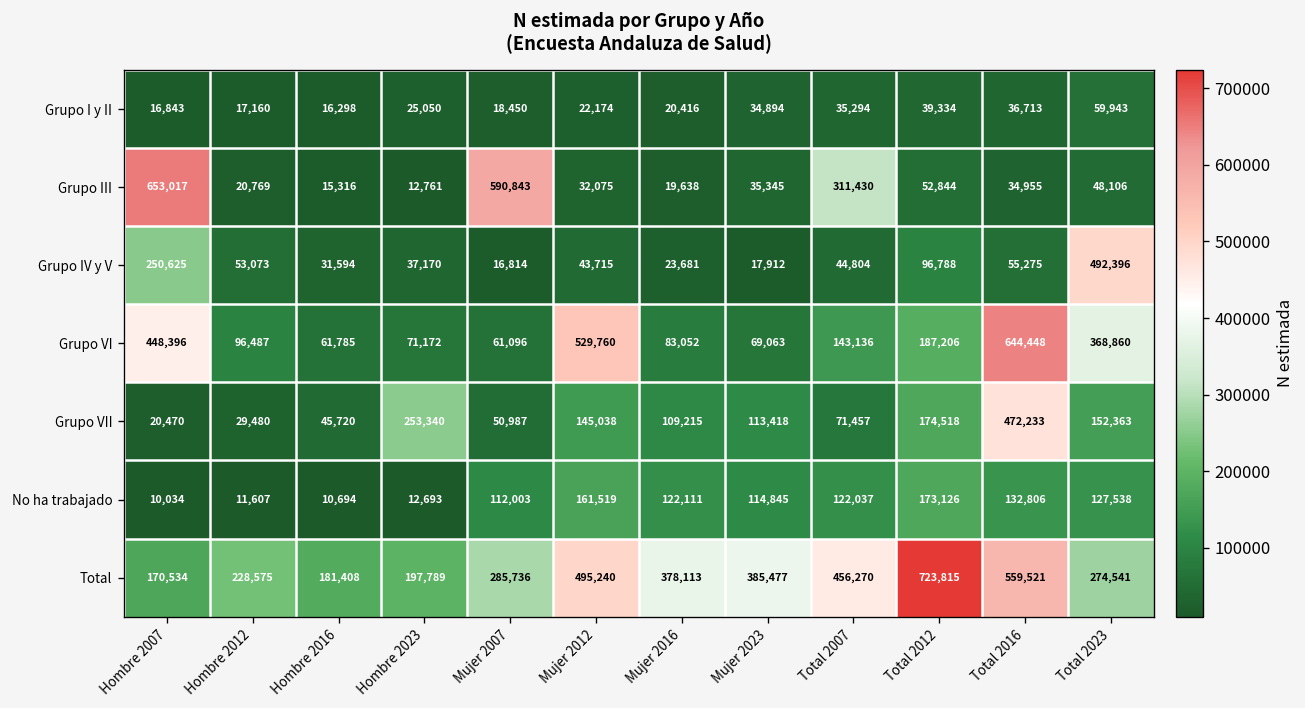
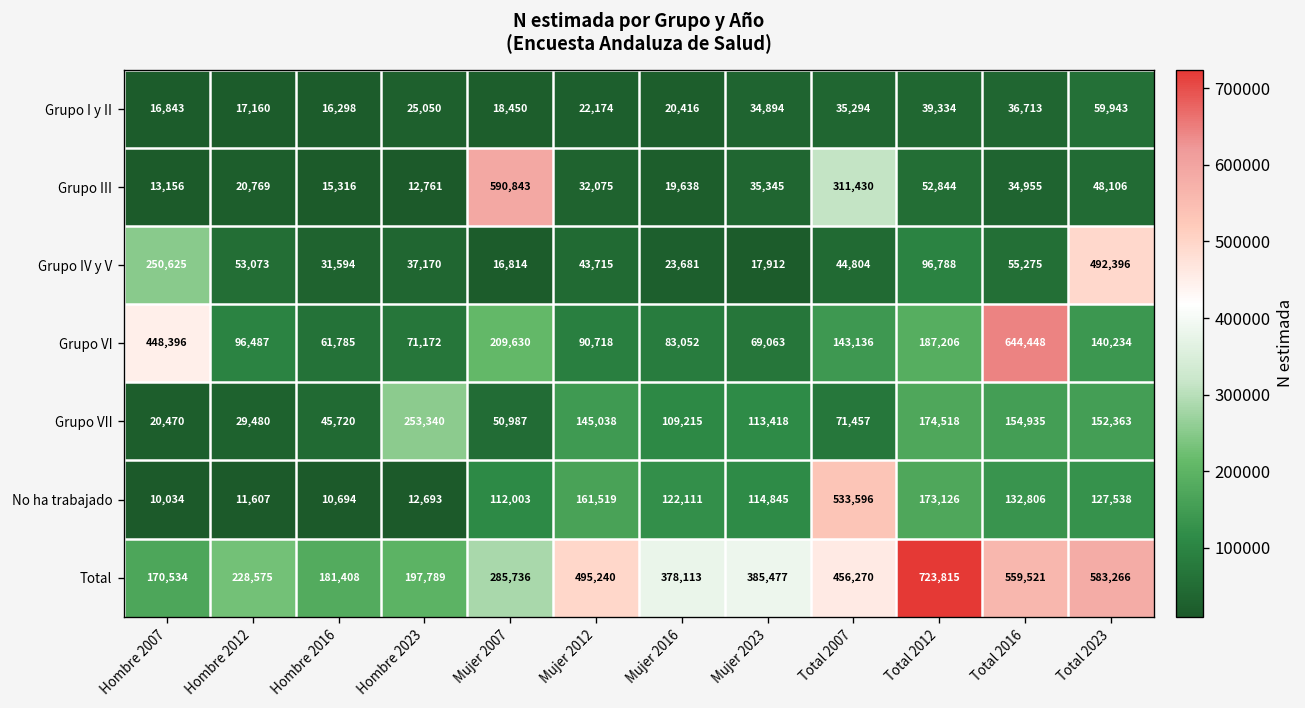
  {
    "Grupo I y II": {
      "Hombre 2007": "16,843",
      "Hombre 2012": "17,160",
      "Hombre 2016": "16,298",
      "Hombre 2023": "25,050",
      "Mujer 2007": "18,450",
      "Mujer 2012": "22,174",
      "Mujer 2016": "20,416",
      "Mujer 2023": "34,894",
      "Total 2007": "35,294",
      "Total 2012": "39,334",
      "Total 2016": "36,713",
      "Total 2023": "59,943"
    },
    "Grupo III": {
-     "Hombre 2007": "653,017",
+     "Hombre 2007": "13,156",
      "Hombre 2012": "20,769",
      "Hombre 2016": "15,316",
      "Hombre 2023": "12,761",
      "Mujer 2007": "590,843",
      "Mujer 2012": "32,075",
      "Mujer 2016": "19,638",
      "Mujer 2023": "35,345",
      "Total 2007": "311,430",
      "Total 2012": "52,844",
      "Total 2016": "34,955",
      "Total 2023": "48,106"
    },
    "Grupo IV y V": {
      "Hombre 2007": "250,625",
      "Hombre 2012": "53,073",
      "Hombre 2016": "31,594",
      "Hombre 2023": "37,170",
      "Mujer 2007": "16,814",
      "Mujer 2012": "43,715",
      "Mujer 2016": "23,681",
      "Mujer 2023": "17,912",
      "Total 2007": "44,804",
      "Total 2012": "96,788",
      "Total 2016": "55,275",
      "Total 2023": "492,396"
    },
    "Grupo VI": {
      "Hombre 2007": "448,396",
      "Hombre 2012": "96,487",
      "Hombre 2016": "61,785",
      "Hombre 2023": "71,172",
-     "Mujer 2007": "61,096",
-     "Mujer 2012": "529,760",
+     "Mujer 2007": "209,630",
+     "Mujer 2012": "90,718",
      "Mujer 2016": "83,052",
      "Mujer 2023": "69,063",
      "Total 2007": "143,136",
      "Total 2012": "187,206",
      "Total 2016": "644,448",
-     "Total 2023": "368,860"
+     "Total 2023": "140,234"
    },
    "Grupo VII": {
      "Hombre 2007": "20,470",
      "Hombre 2012": "29,480",
      "Hombre 2016": "45,720",
      "Hombre 2023": "253,340",
      "Mujer 2007": "50,987",
      "Mujer 2012": "145,038",
      "Mujer 2016": "109,215",
      "Mujer 2023": "113,418",
      "Total 2007": "71,457",
      "Total 2012": "174,518",
-     "Total 2016": "472,233",
+     "Total 2016": "154,935",
      "Total 2023": "152,363"
    },
    "No ha trabajado": {
      "Hombre 2007": "10,034",
      "Hombre 2012": "11,607",
      "Hombre 2016": "10,694",
      "Hombre 2023": "12,693",
      "Mujer 2007": "112,003",
      "Mujer 2012": "161,519",
      "Mujer 2016": "122,111",
      "Mujer 2023": "114,845",
-     "Total 2007": "122,037",
+     "Total 2007": "533,596",
      "Total 2012": "173,126",
      "Total 2016": "132,806",
      "Total 2023": "127,538"
    },
    "Total": {
      "Hombre 2007": "170,534",
      "Hombre 2012": "228,575",
      "Hombre 2016": "181,408",
      "Hombre 2023": "197,789",
      "Mujer 2007": "285,736",
      "Mujer 2012": "495,240",
      "Mujer 2016": "378,113",
      "Mujer 2023": "385,477",
      "Total 2007": "456,270",
      "Total 2012": "723,815",
      "Total 2016": "559,521",
-     "Total 2023": "274,541"
+     "Total 2023": "583,266"
    }
  }
